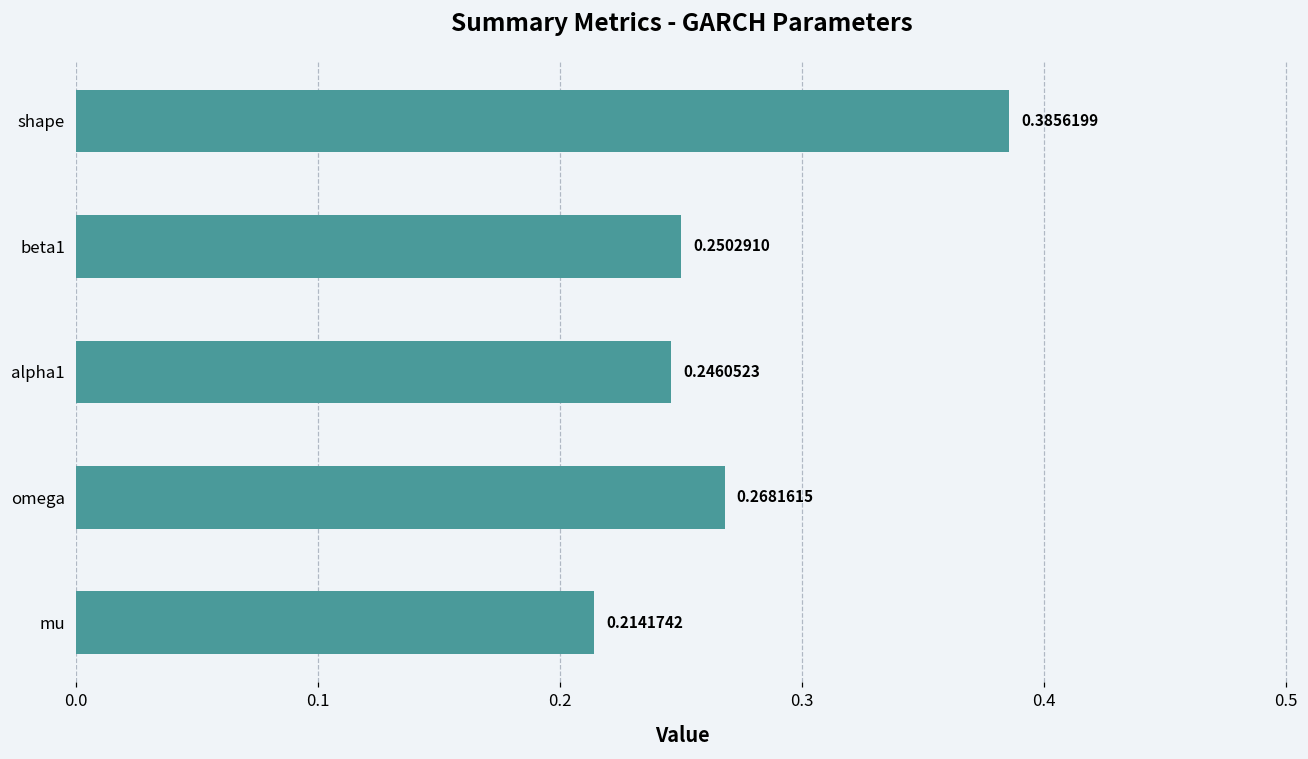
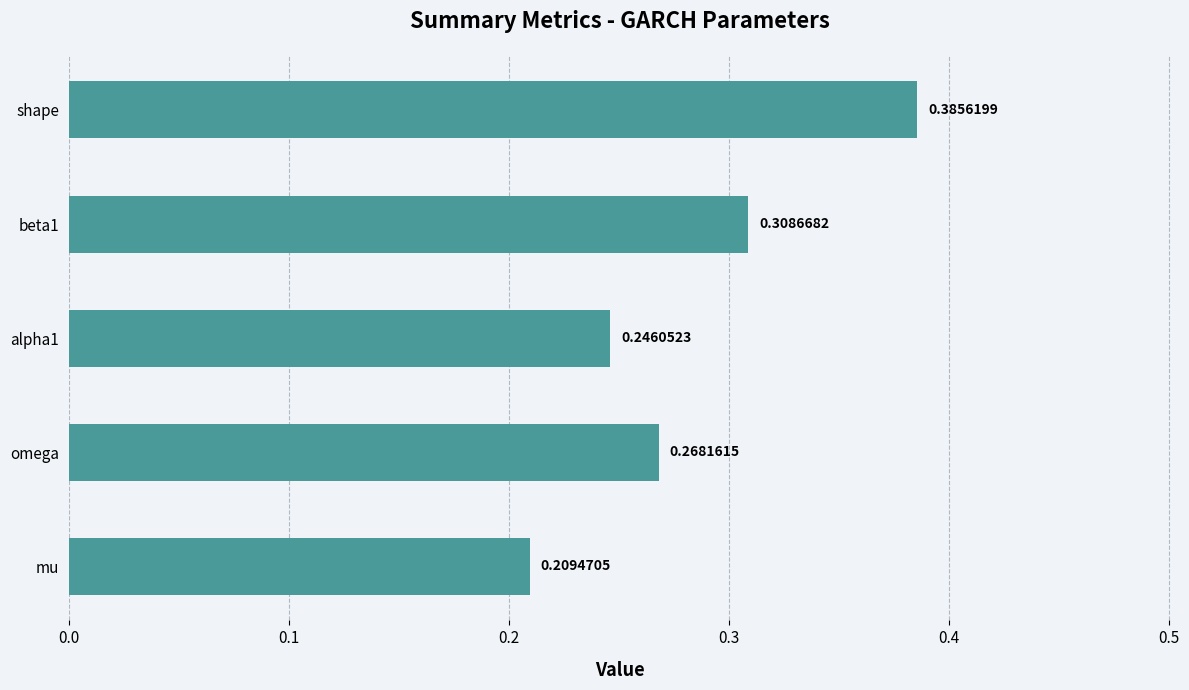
  {
    "shape": 0.3856199,
-   "beta1": 0.2502910,
+   "beta1": 0.3086682,
    "alpha1": 0.2460523,
    "omega": 0.2681615,
-   "mu": 0.2141742
+   "mu": 0.2094705
  }
